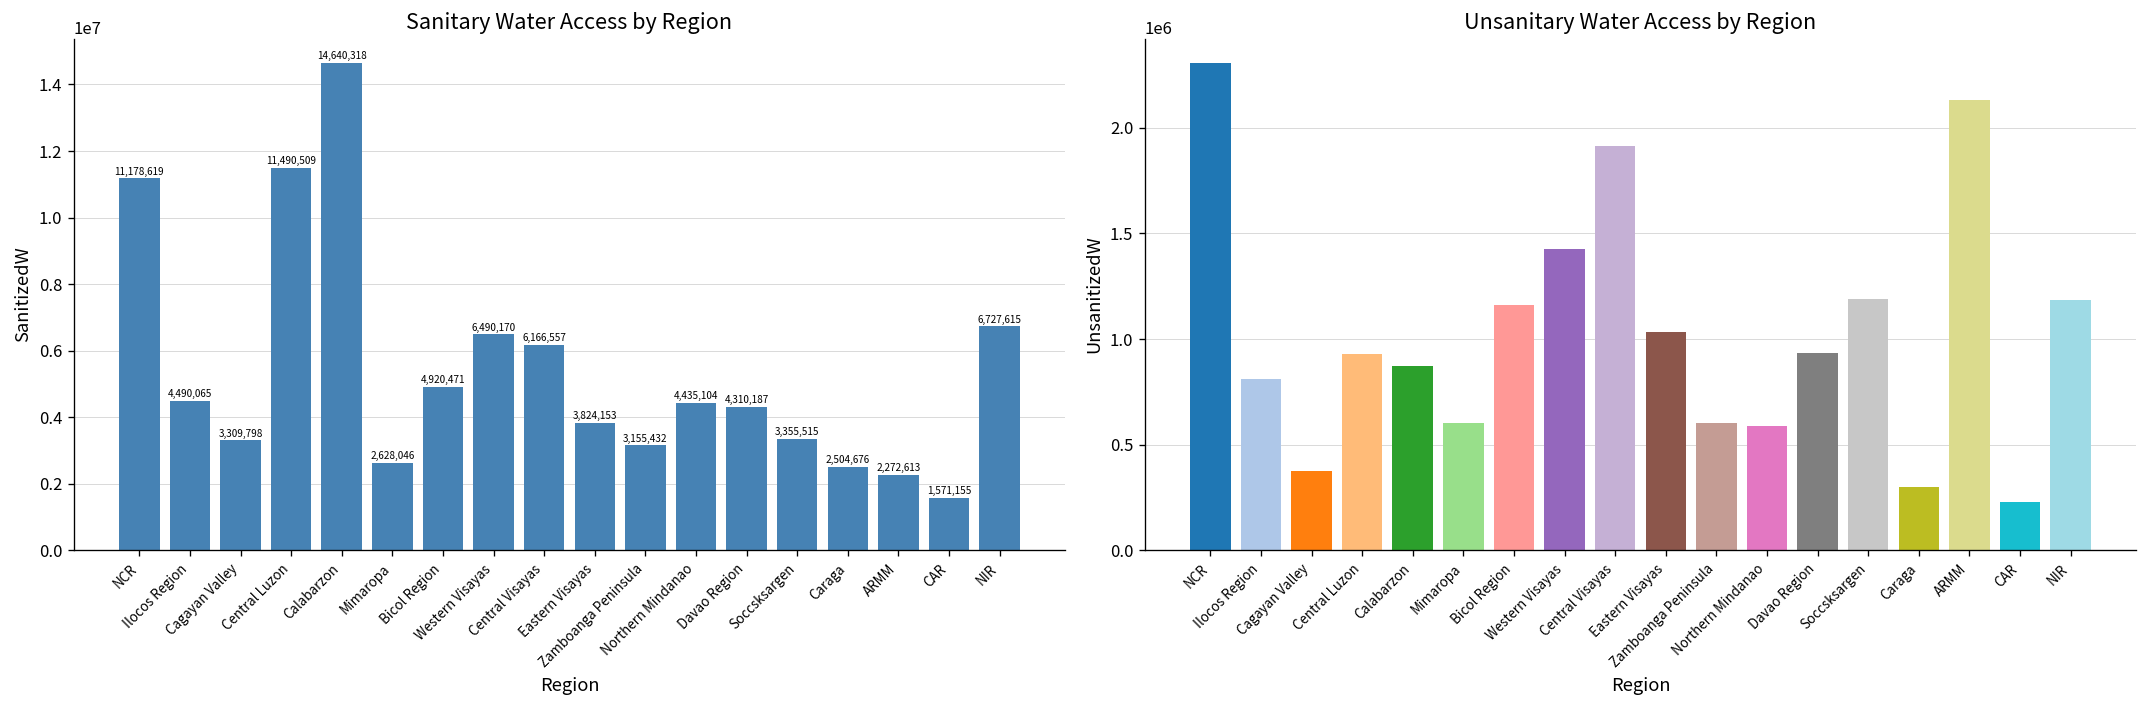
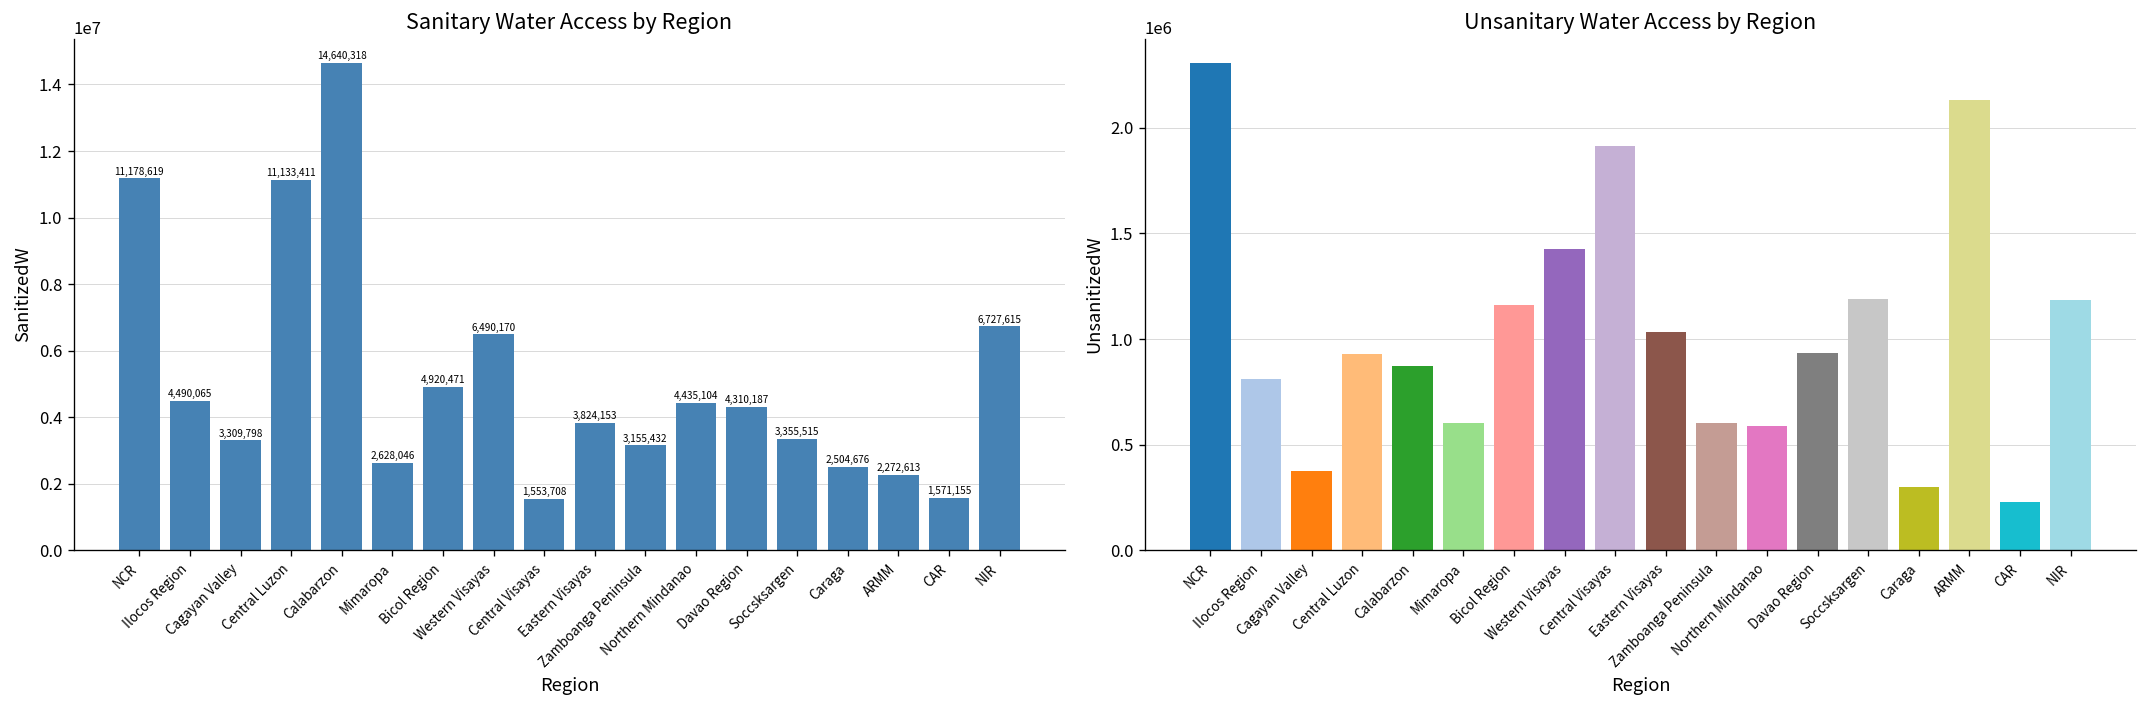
  {
    "Sanitary Water Access by Region": {
      "NCR": "11,178,619",
      "Ilocos Region": "4,490,065",
      "Cagayan Valley": "3,309,798",
-     "Central Luzon": "11,490,509",
+     "Central Luzon": "11,133,411",
      "Calabarzon": "14,640,318",
      "Mimaropa": "2,628,046",
      "Bicol Region": "4,920,471",
      "Western Visayas": "6,490,170",
-     "Central Visayas": "6,166,557",
+     "Central Visayas": "1,553,708",
      "Eastern Visayas": "3,824,153",
      "Zamboanga Peninsula": "3,155,432",
      "Northern Mindanao": "4,435,104",
      "Davao Region": "4,310,187",
      "Soccsksargen": "3,355,515",
      "Caraga": "2,504,676",
      "ARMM": "2,272,613",
      "CAR": "1,571,155",
      "NIR": "6,727,615"
    },
    "Unsanitary Water Access by Region": {
      "NCR": "2310000",
      "Ilocos Region": "810000",
      "Cagayan Valley": "380000",
      "Central Luzon": "930000",
      "Calabarzon": "870000",
      "Mimaropa": "600000",
      "Bicol Region": "1160000",
      "Western Visayas": "1420000",
      "Central Visayas": "1920000",
      "Eastern Visayas": "1030000",
      "Zamboanga Peninsula": "600000",
      "Northern Mindanao": "590000",
      "Davao Region": "930000",
      "Soccsksargen": "1190000",
      "Caraga": "300000",
      "ARMM": "2130000",
      "CAR": "230000",
      "NIR": "1190000"
    }
  }
